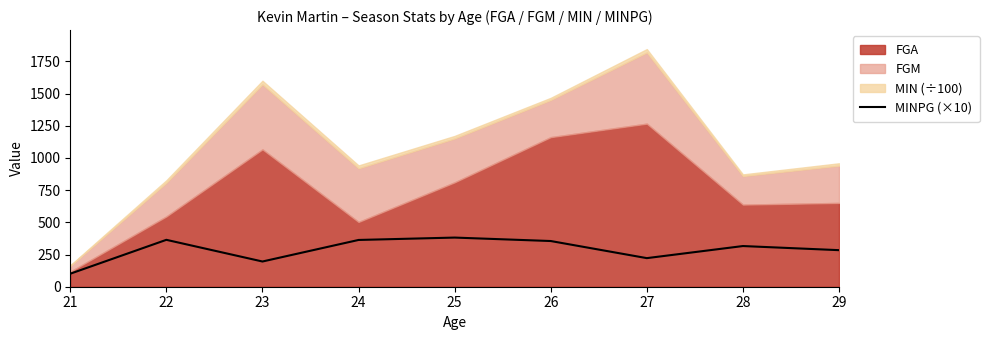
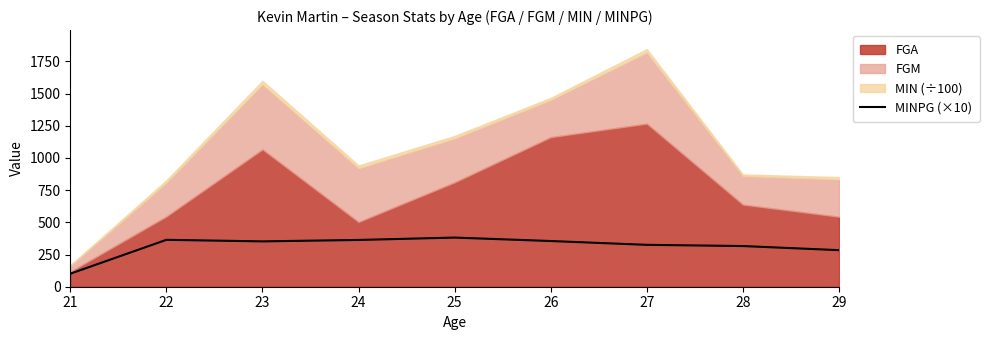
  {
    "MINPG (×10)": {
      "22": 360,
-     "23": 200,
+     "23": 350,
      "24": 360,
      "25": 380,
      "26": 360,
-     "27": 220,
+     "27": 330,
      "28": 320,
      "29": 280
    },
    "FGA": {
      "22": 550,
      "23": 1070,
      "24": 500,
      "25": 810,
      "26": 1160,
      "27": 1270,
      "28": 640,
-     "29": 650
+     "29": 540
    }
  }
